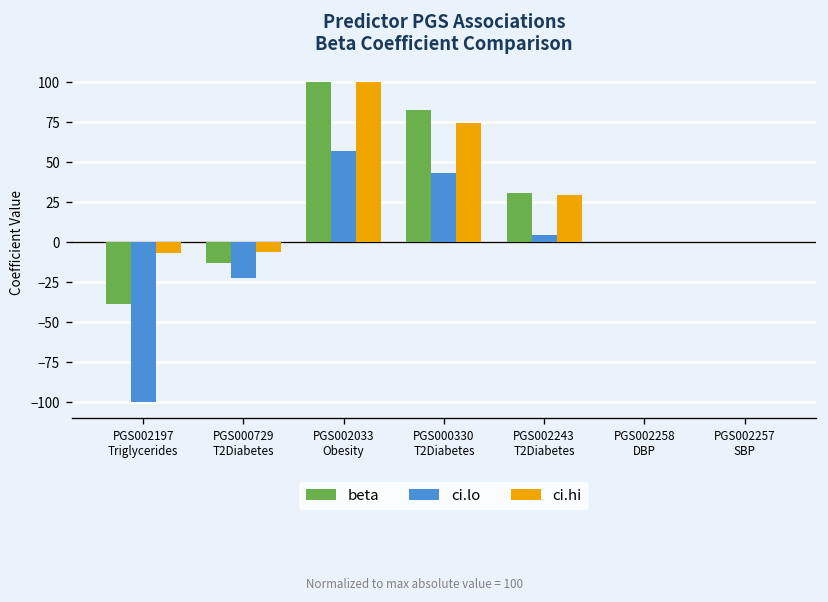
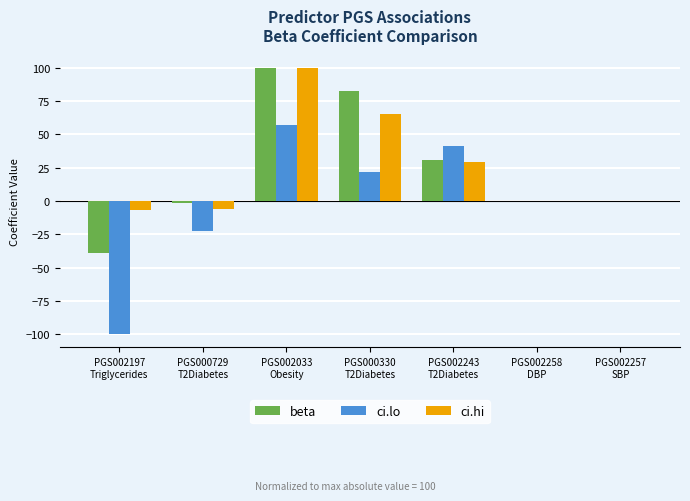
  {
    "beta": {
      "PGS002197 Triglycerides": -39,
-     "PGS000729 T2Diabetes": -13,
+     "PGS000729 T2Diabetes": -2,
      "PGS002033 Obesity": 100,
      "PGS000330 T2Diabetes": 83,
      "PGS002243 T2Diabetes": 31
    },
    "ci.lo": {
      "PGS002197 Triglycerides": -100,
      "PGS000729 T2Diabetes": -23,
      "PGS002033 Obesity": 57,
-     "PGS000330 T2Diabetes": 43,
-     "PGS002243 T2Diabetes": 4
+     "PGS000330 T2Diabetes": 22,
+     "PGS002243 T2Diabetes": 41
    },
    "ci.hi": {
      "PGS002197 Triglycerides": -7,
      "PGS000729 T2Diabetes": -6,
      "PGS002033 Obesity": 100,
-     "PGS000330 T2Diabetes": 75,
+     "PGS000330 T2Diabetes": 66,
      "PGS002243 T2Diabetes": 29
    }
  }
